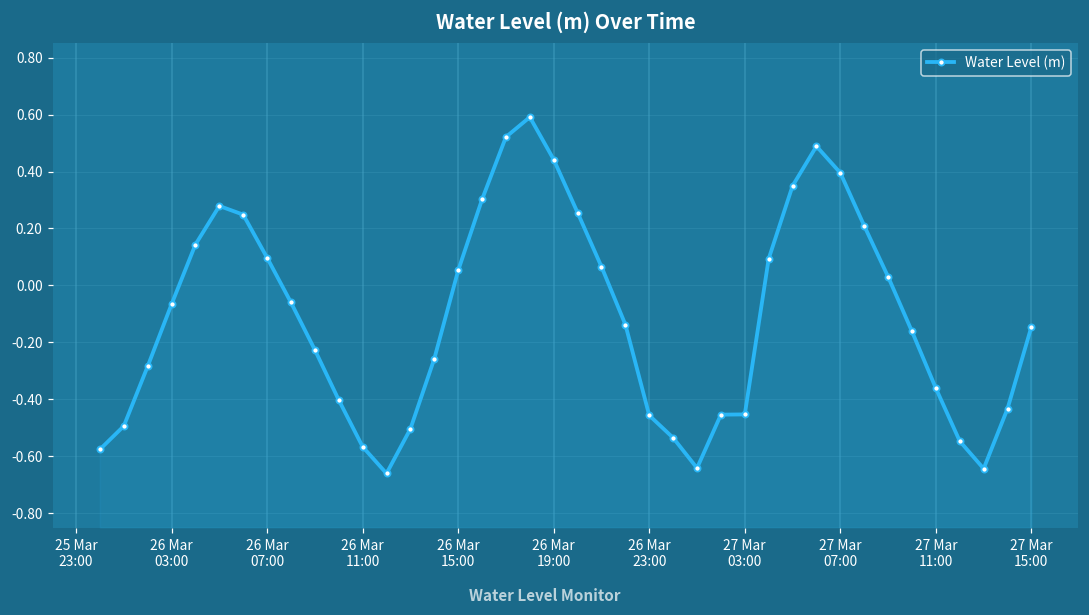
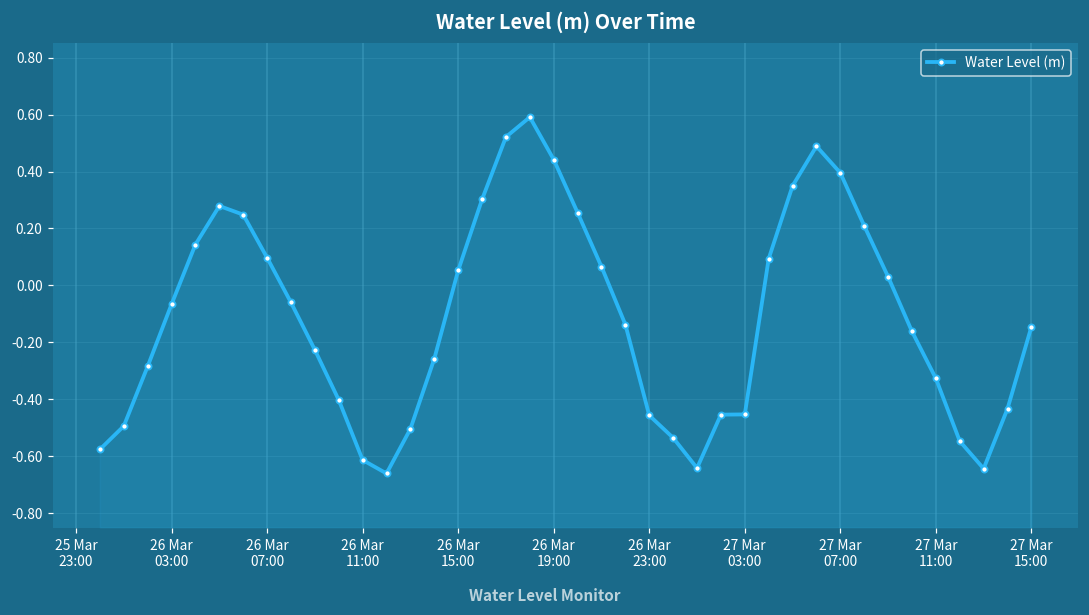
  {
    "26 Mar 03:00": -0.07,
    "26 Mar 07:00": 0.10,
-   "26 Mar 11:00": -0.57,
+   "26 Mar 11:00": -0.61,
    "26 Mar 15:00": 0.05,
    "26 Mar 19:00": 0.44,
    "26 Mar 23:00": -0.46,
    "27 Mar 03:00": -0.45,
    "27 Mar 07:00": 0.40,
-   "27 Mar 11:00": -0.36,
+   "27 Mar 11:00": -0.33,
    "27 Mar 15:00": -0.14
  }
